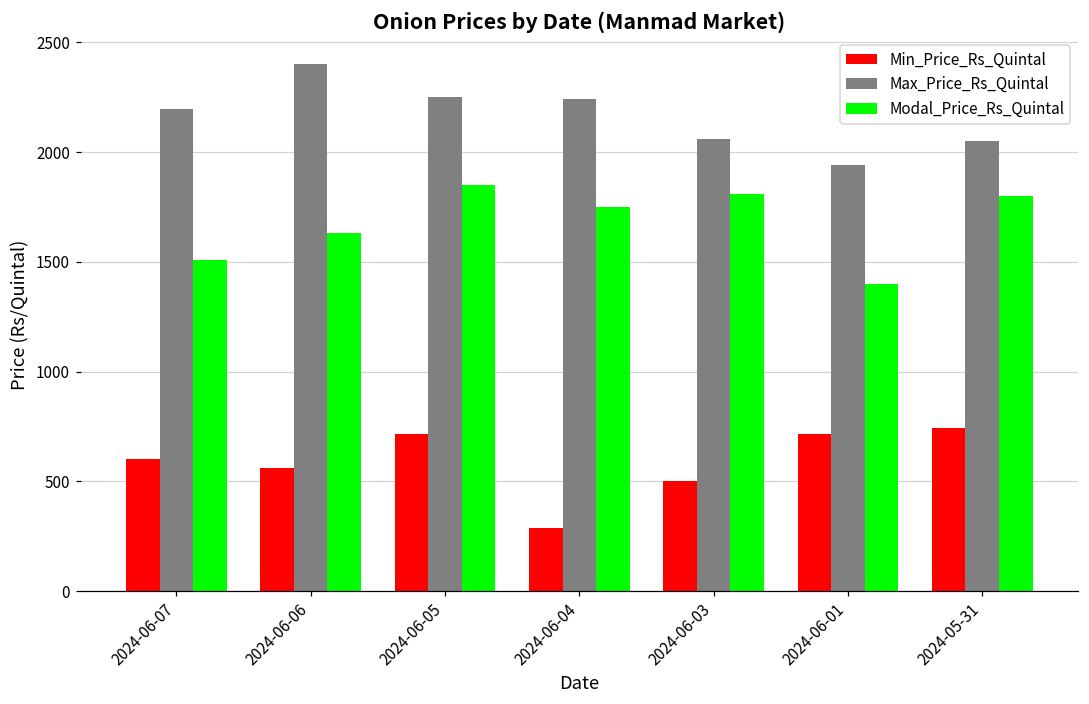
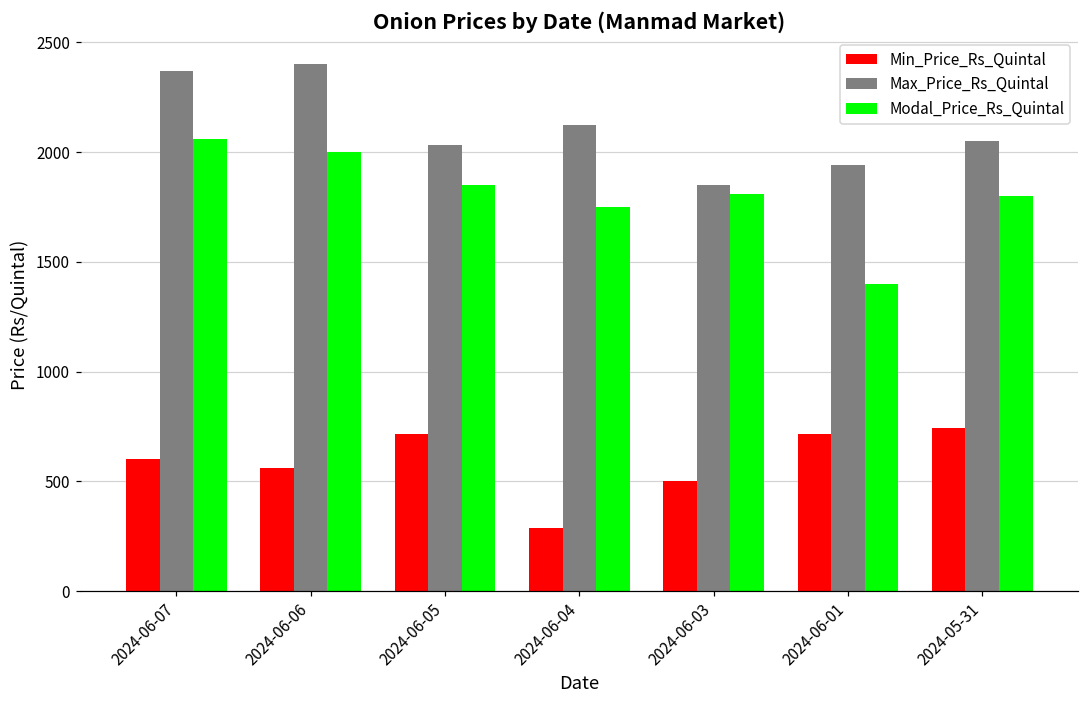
  {
    "Min_Price_Rs_Quintal": {
      "2024-06-07": 600,
      "2024-06-06": 560,
      "2024-06-05": 720,
      "2024-06-04": 290,
      "2024-06-03": 500,
      "2024-06-01": 720,
      "2024-05-31": 740
    },
    "Max_Price_Rs_Quintal": {
-     "2024-06-07": 2200,
+     "2024-06-07": 2370,
      "2024-06-06": 2400,
-     "2024-06-05": 2250,
-     "2024-06-04": 2240,
-     "2024-06-03": 2060,
+     "2024-06-05": 2030,
+     "2024-06-04": 2120,
+     "2024-06-03": 1850,
      "2024-06-01": 1940,
      "2024-05-31": 2050
    },
    "Modal_Price_Rs_Quintal": {
-     "2024-06-07": 1510,
-     "2024-06-06": 1630,
+     "2024-06-07": 2060,
+     "2024-06-06": 2000,
      "2024-06-05": 1850,
      "2024-06-04": 1750,
      "2024-06-03": 1810,
      "2024-06-01": 1400,
      "2024-05-31": 1800
    }
  }
